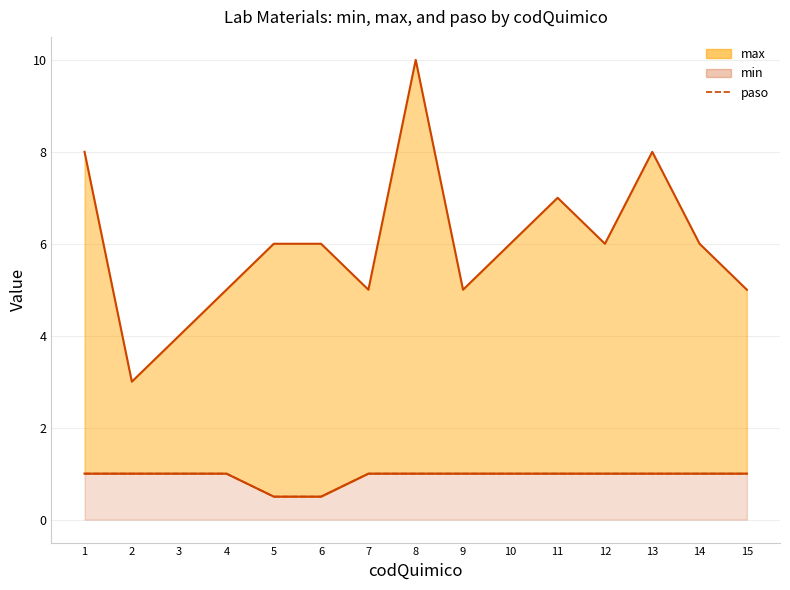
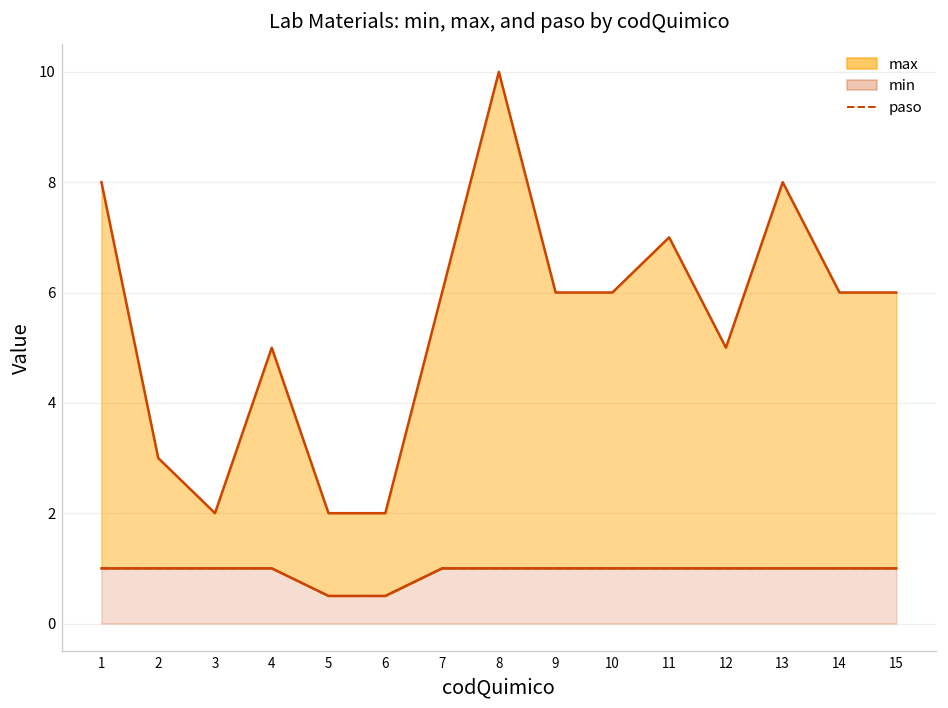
  {
    "max": {
      "1": 8,
      "2": 3,
-     "3": 4,
+     "3": 2,
      "4": 5,
-     "5": 6,
-     "6": 6,
-     "7": 5,
+     "5": 2,
+     "6": 2,
+     "7": 6,
      "8": 10,
-     "9": 5,
+     "9": 6,
      "10": 6,
      "11": 7,
-     "12": 6,
+     "12": 5,
      "13": 8,
      "14": 6,
-     "15": 5
+     "15": 6
    },
    "min": {
      "1": 1,
      "2": 1,
      "3": 1,
      "4": 1,
      "5": 0.5,
      "6": 0.5,
      "7": 1,
      "8": 1,
      "9": 1,
      "10": 1,
      "11": 1,
      "12": 1,
      "13": 1,
      "14": 1,
      "15": 1
    }
  }
